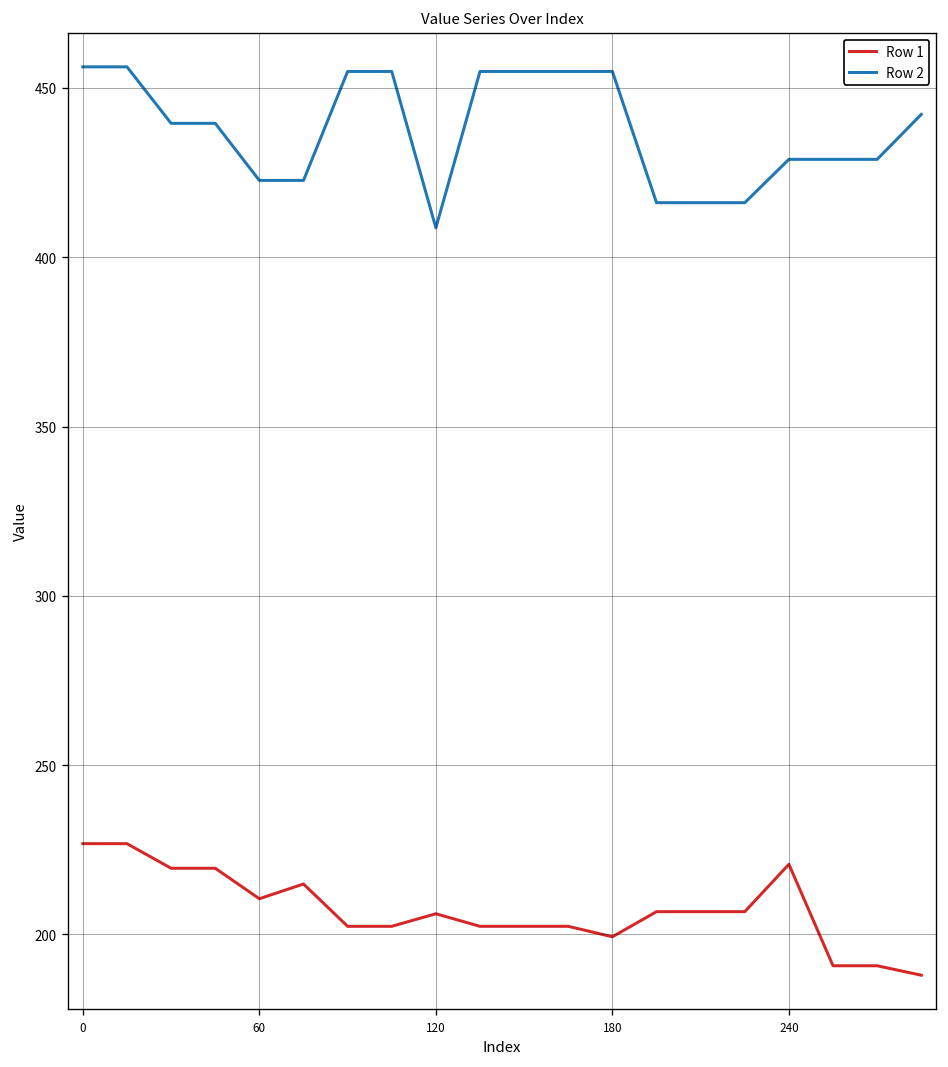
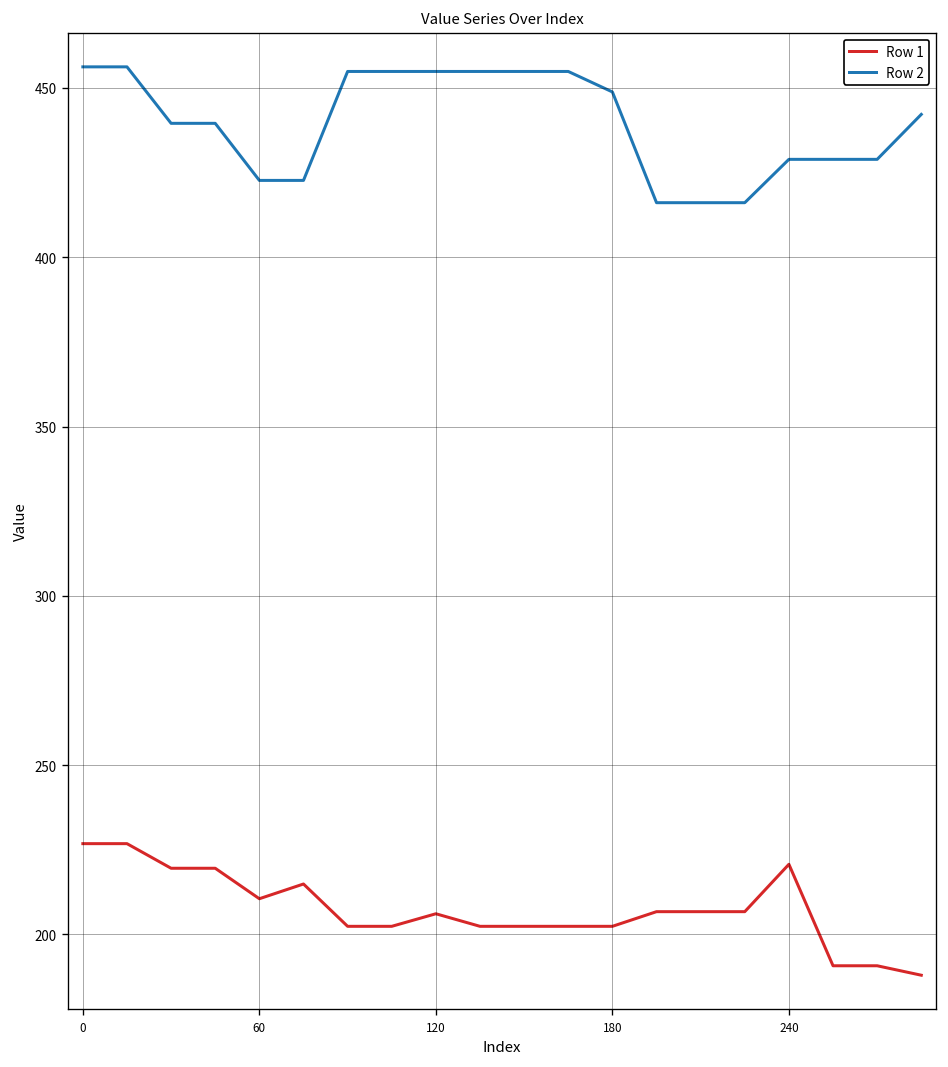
  {
    "Row 1": {
      "0": 227,
      "60": 211,
      "120": 206,
-     "180": 199,
+     "180": 202,
      "240": 221
    },
    "Row 2": {
      "0": 456,
      "60": 423,
-     "120": 409,
-     "180": 455,
+     "120": 455,
+     "180": 449,
      "240": 429
    }
  }
